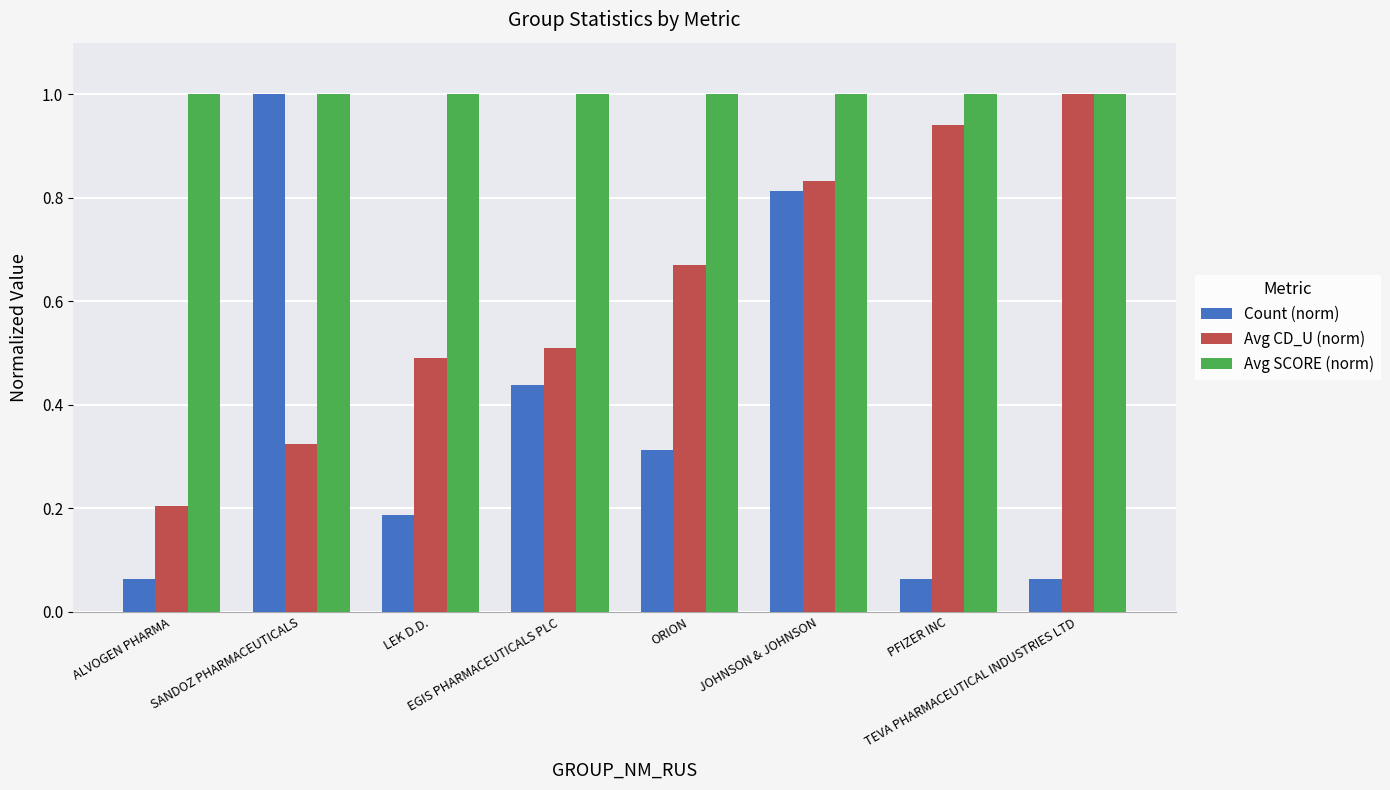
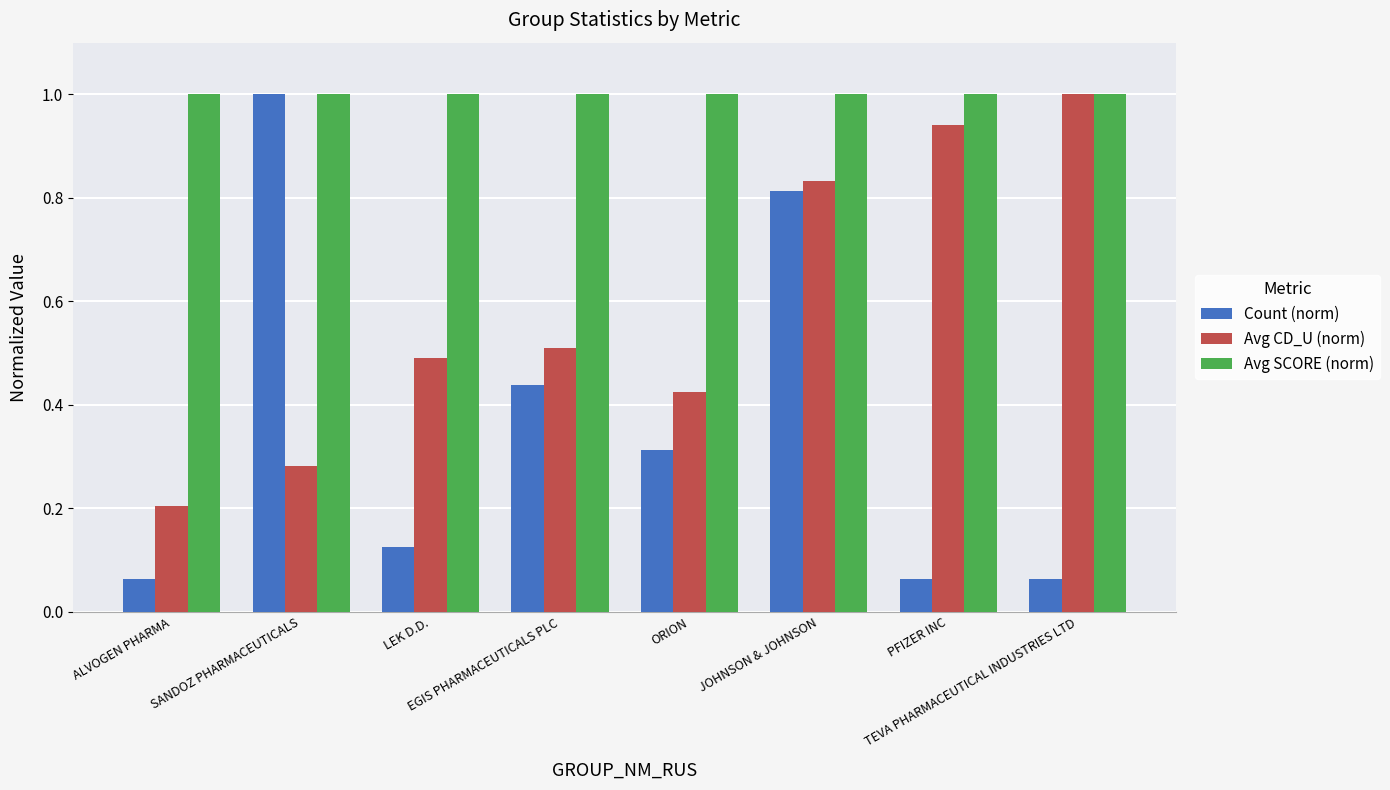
  {
    "Count (norm)": {
      "ALVOGEN PHARMA": 0.06,
      "SANDOZ PHARMACEUTICALS": 1.00,
-     "LEK D.D.": 0.19,
+     "LEK D.D.": 0.13,
      "EGIS PHARMACEUTICALS PLC": 0.44,
      "ORION": 0.31,
      "JOHNSON & JOHNSON": 0.81,
      "PFIZER INC": 0.06,
      "TEVA PHARMACEUTICAL INDUSTRIES LTD": 0.06
    },
    "Avg CD_U (norm)": {
      "ALVOGEN PHARMA": 0.20,
-     "SANDOZ PHARMACEUTICALS": 0.32,
+     "SANDOZ PHARMACEUTICALS": 0.28,
      "LEK D.D.": 0.49,
      "EGIS PHARMACEUTICALS PLC": 0.51,
-     "ORION": 0.67,
+     "ORION": 0.43,
      "JOHNSON & JOHNSON": 0.83,
      "PFIZER INC": 0.94,
      "TEVA PHARMACEUTICAL INDUSTRIES LTD": 1.00
    },
    "Avg SCORE (norm)": {
      "ALVOGEN PHARMA": 1.00,
      "SANDOZ PHARMACEUTICALS": 1.00,
      "LEK D.D.": 1.00,
      "EGIS PHARMACEUTICALS PLC": 1.00,
      "ORION": 1.00,
      "JOHNSON & JOHNSON": 1.00,
      "PFIZER INC": 1.00,
      "TEVA PHARMACEUTICAL INDUSTRIES LTD": 1.00
    }
  }
